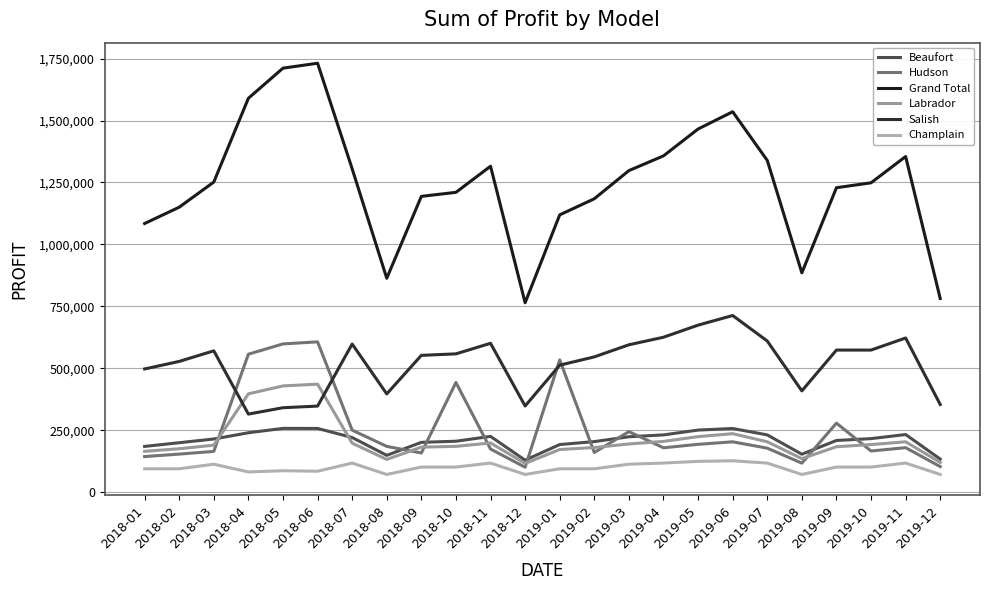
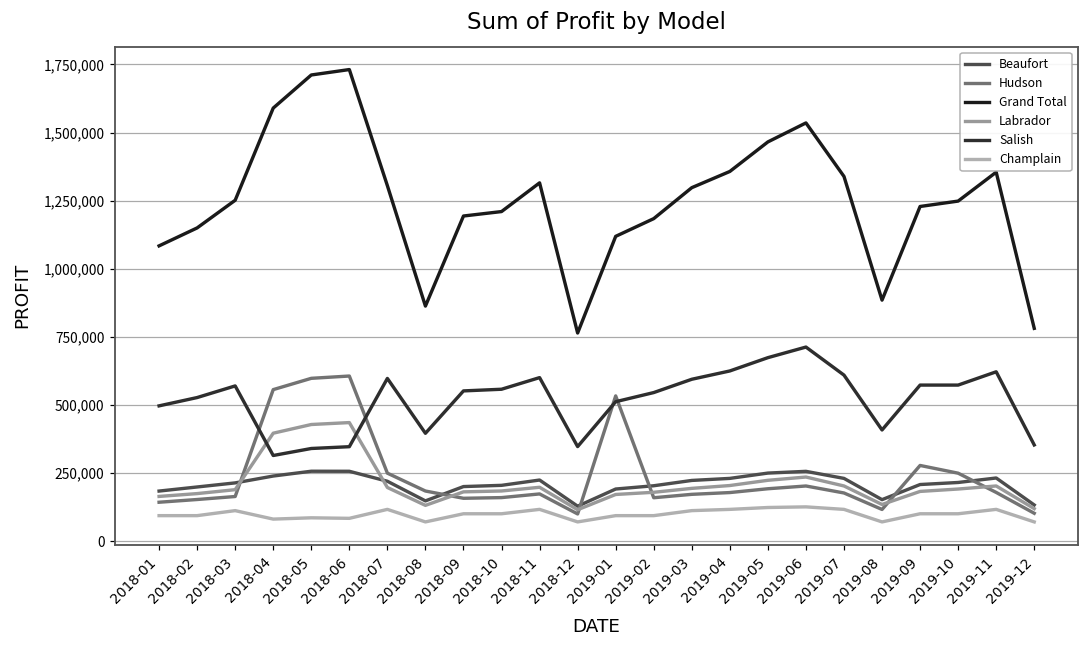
  {
    "Hudson": {
      "2018-01": "140,000",
      "2018-02": "150,000",
      "2018-03": "160,000",
      "2018-04": "560,000",
      "2018-05": "600,000",
      "2018-06": "610,000",
      "2018-07": "250,000",
      "2018-08": "180,000",
      "2018-09": "160,000",
-     "2018-10": "440,000",
+     "2018-10": "160,000",
      "2018-11": "170,000",
      "2018-12": "100,000",
      "2019-01": "530,000",
      "2019-02": "160,000",
-     "2019-03": "240,000",
+     "2019-03": "170,000",
      "2019-04": "180,000",
      "2019-05": "190,000",
      "2019-06": "200,000",
      "2019-07": "180,000",
      "2019-08": "120,000",
      "2019-09": "280,000",
-     "2019-10": "170,000",
+     "2019-10": "250,000",
      "2019-11": "180,000",
      "2019-12": "100,000"
    }
  }
